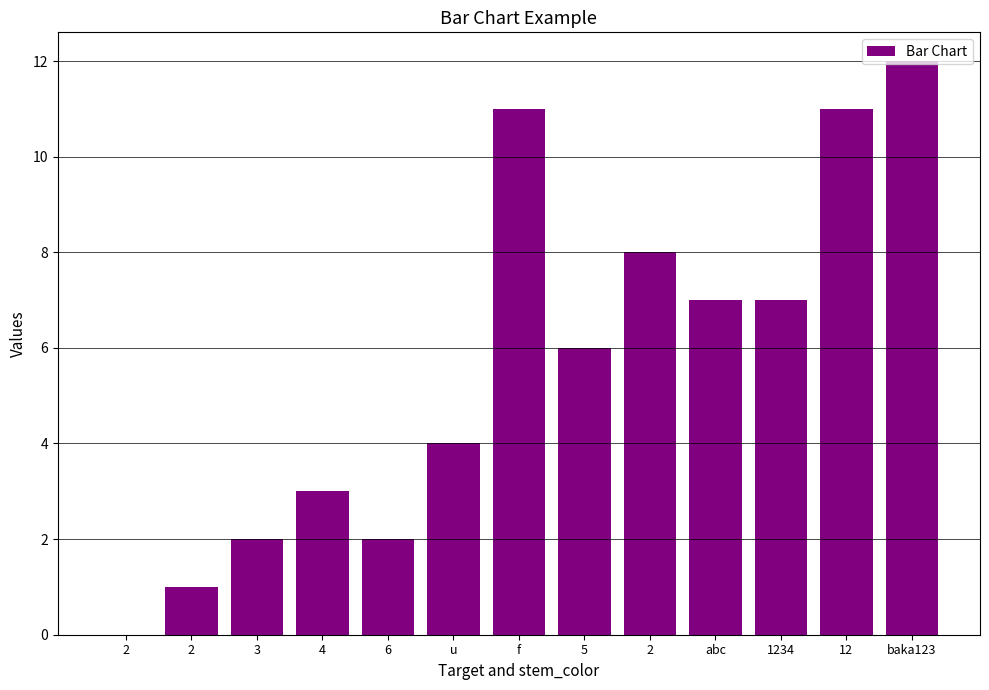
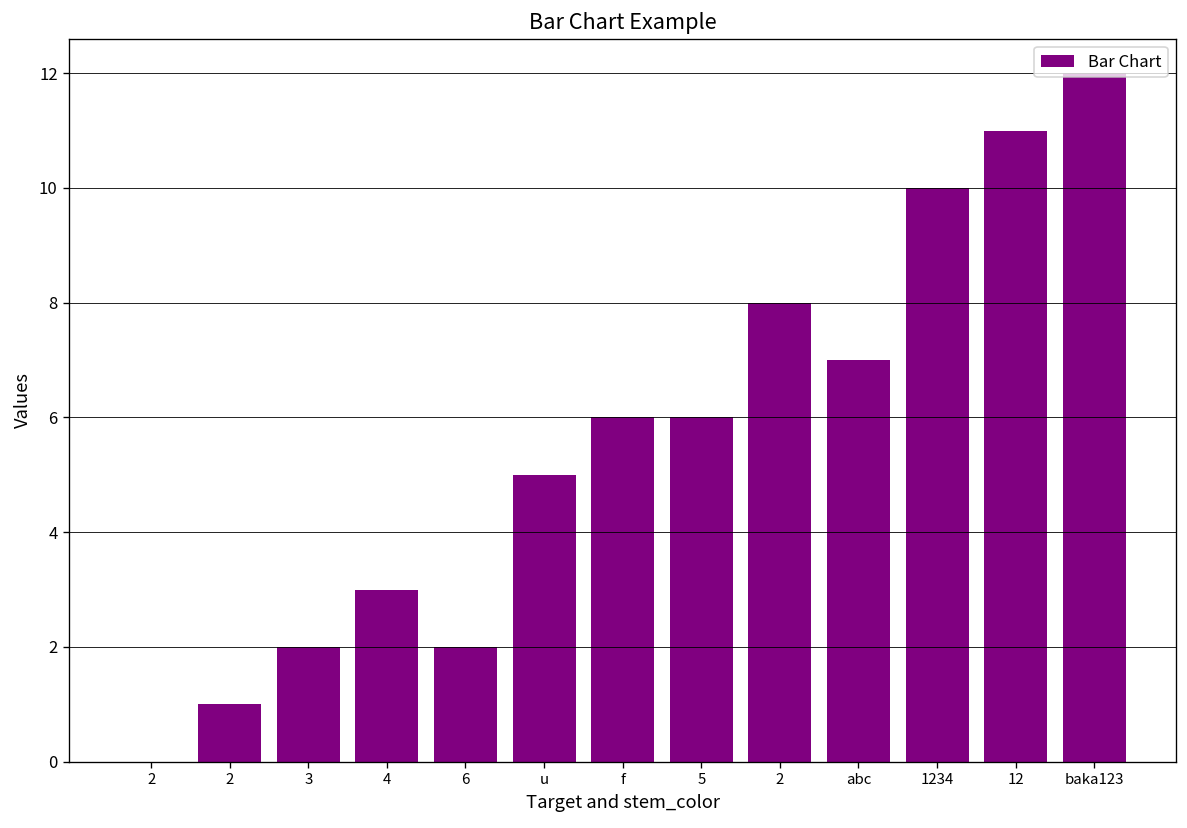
  {
    "3": 2,
    "4": 3,
    "6": 2,
-   "u": 4,
-   "f": 11,
+   "u": 5,
+   "f": 6,
    "5": 6,
    "abc": 7,
-   "1234": 7,
+   "1234": 10,
    "12": 11
  }
